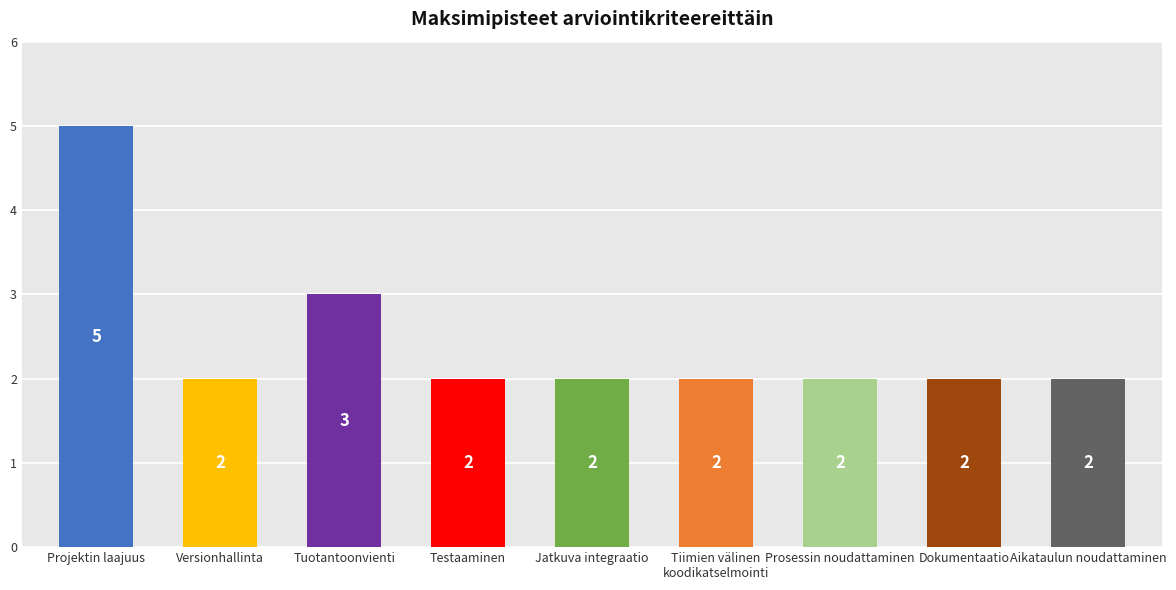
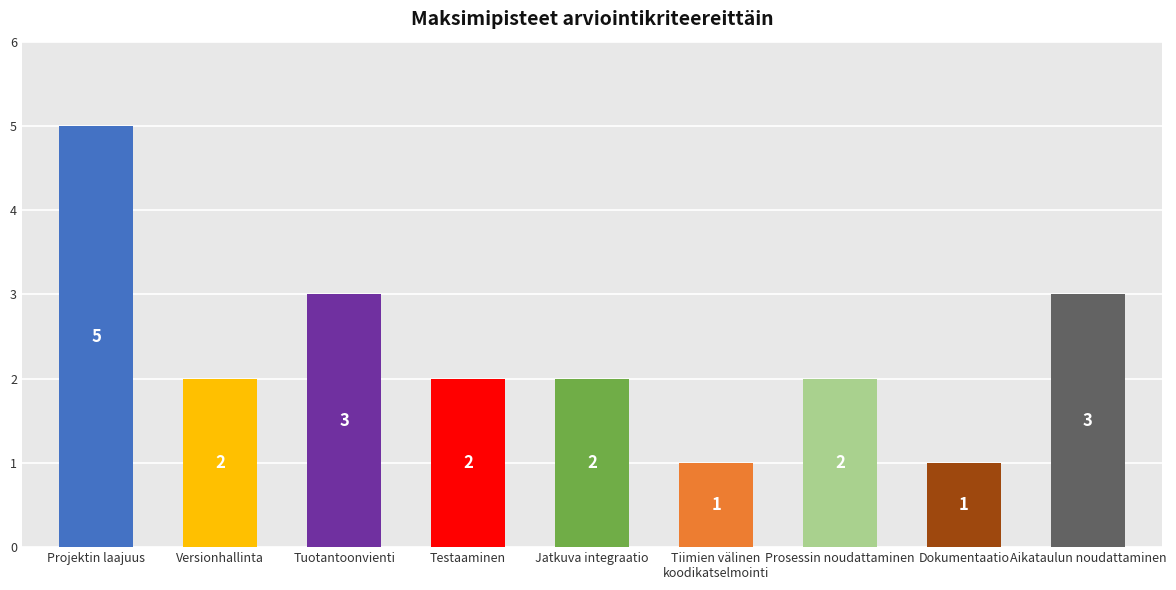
  {
    "Projektin laajuus": 5,
    "Versionhallinta": 2,
    "Tuotantoonvienti": 3,
    "Testaaminen": 2,
    "Jatkuva integraatio": 2,
-   "Tiimien välinen koodikatselmointi": 2,
+   "Tiimien välinen koodikatselmointi": 1,
    "Prosessin noudattaminen": 2,
-   "Dokumentaatio": 2,
-   "Aikataulun noudattaminen": 2
+   "Dokumentaatio": 1,
+   "Aikataulun noudattaminen": 3
  }
